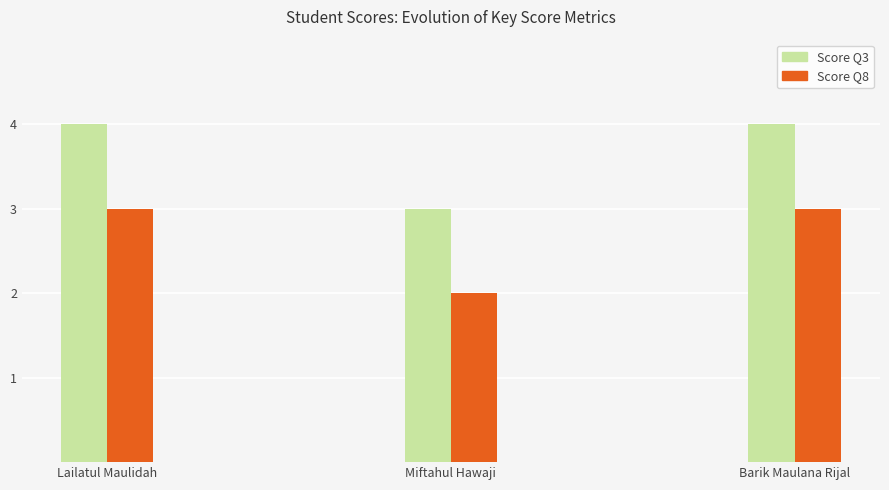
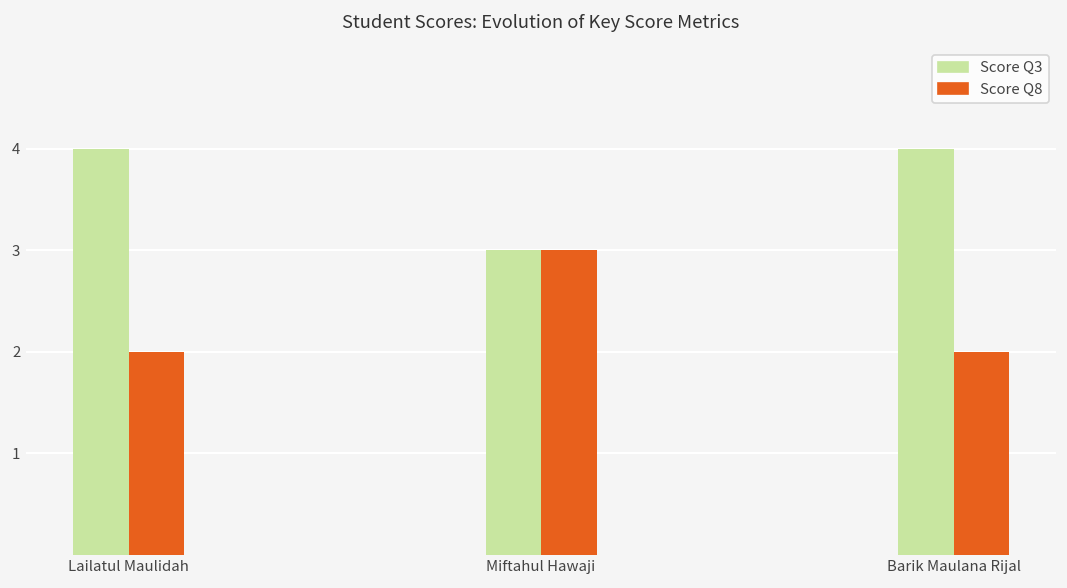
  {
    "Score Q3": {
      "Lailatul Maulidah": 4,
      "Miftahul Hawaji": 3,
      "Barik Maulana Rijal": 4
    },
    "Score Q8": {
-     "Lailatul Maulidah": 3,
-     "Miftahul Hawaji": 2,
-     "Barik Maulana Rijal": 3
+     "Lailatul Maulidah": 2,
+     "Miftahul Hawaji": 3,
+     "Barik Maulana Rijal": 2
    }
  }
